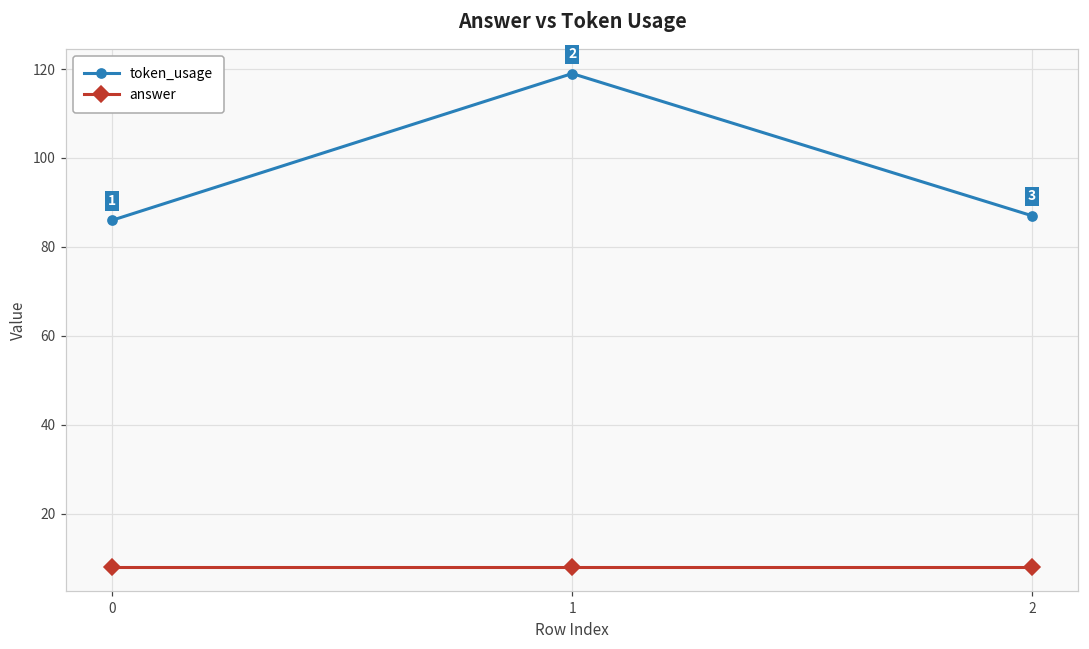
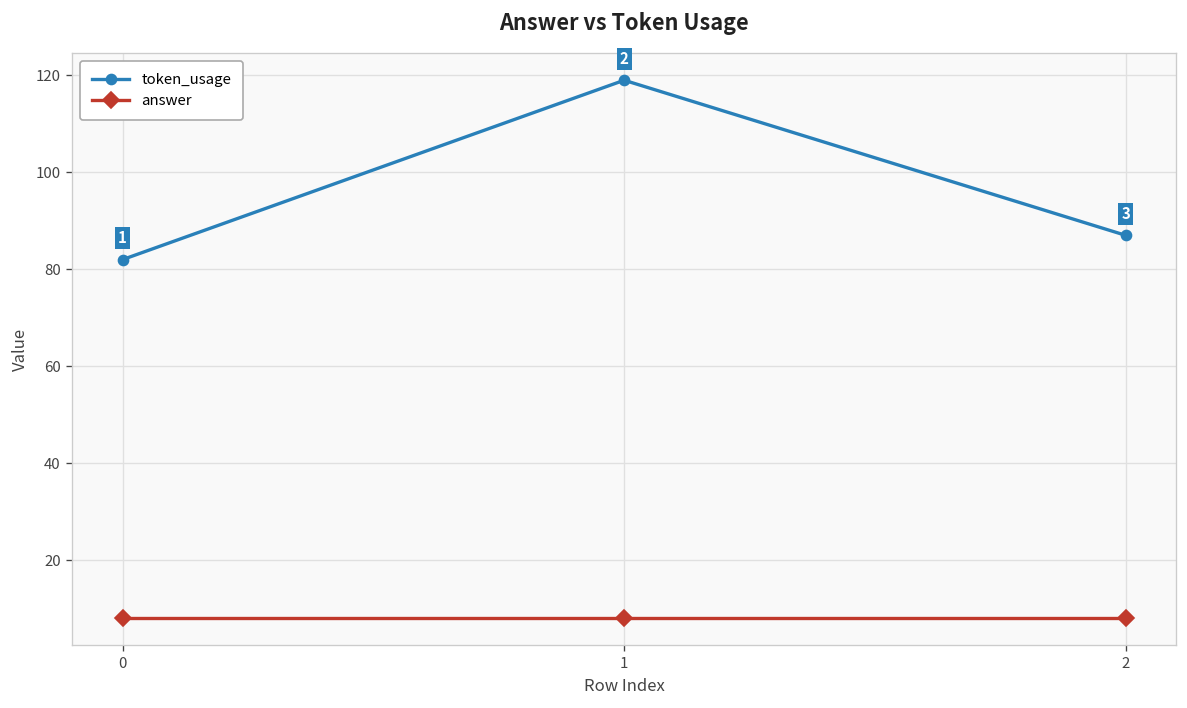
  {
    "token_usage": {
-     "0": 86
+     "0": 82
    },
    "answer": {
      "0": 8,
      "1": 8,
      "2": 8
    }
  }
